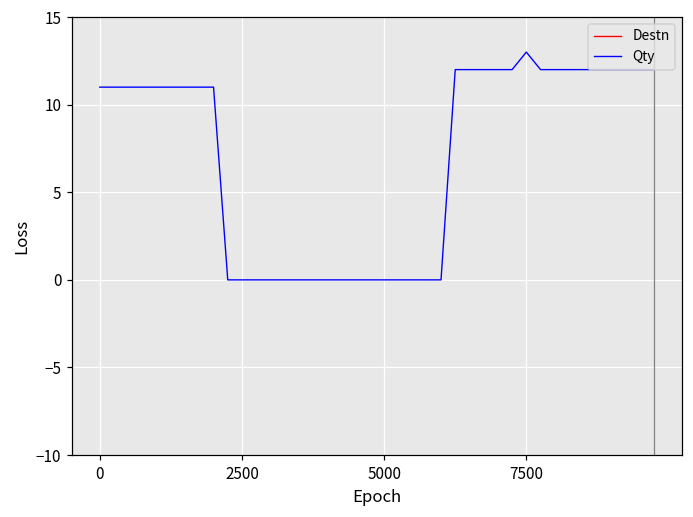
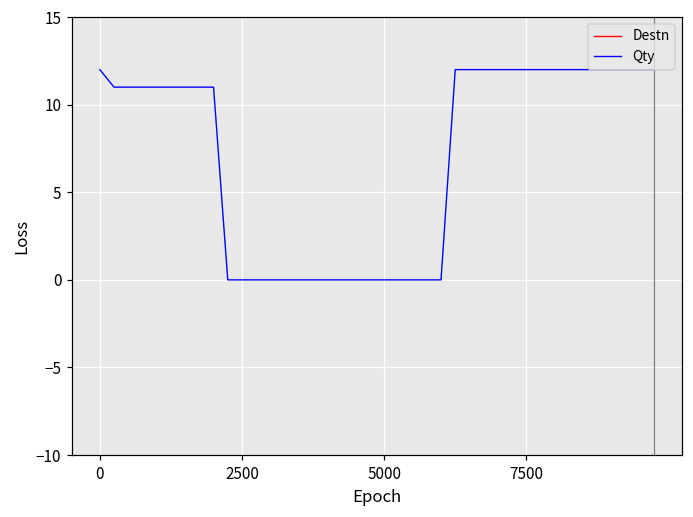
  {
    "Qty": {
-     "0": 11,
+     "0": 12,
      "2500": 0,
      "5000": 0,
-     "7500": 13
+     "7500": 12
    }
  }
